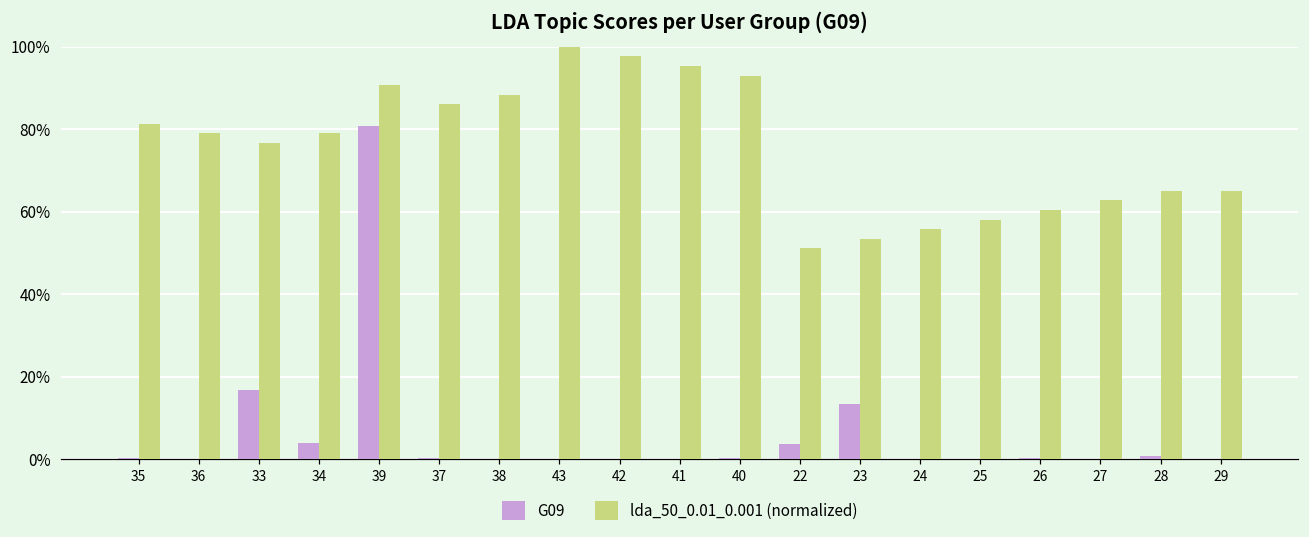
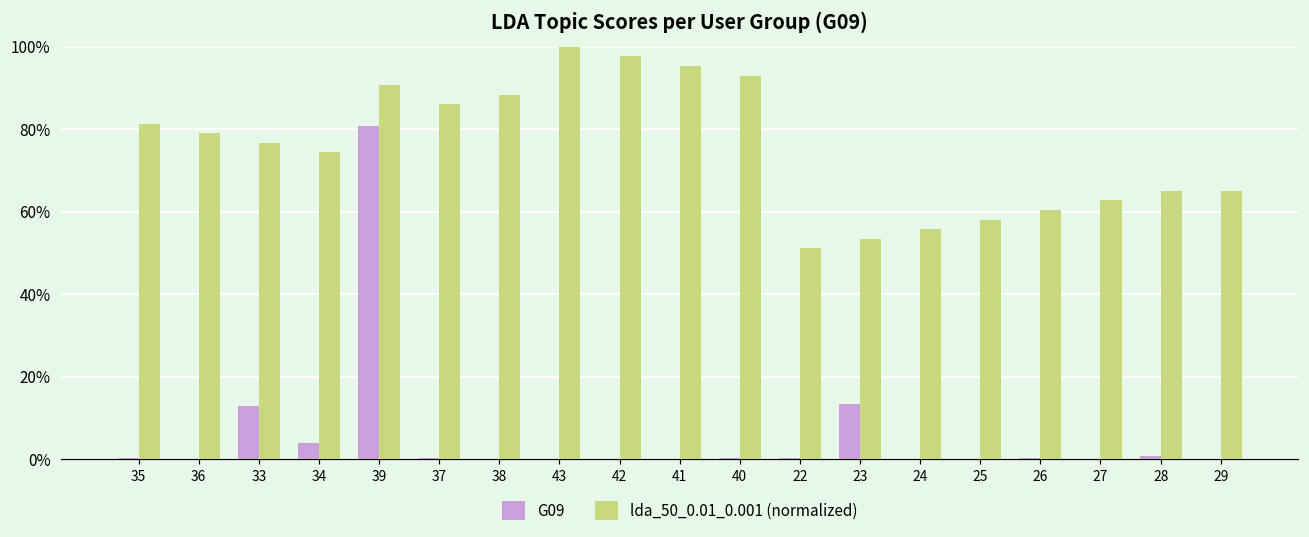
  {
    "G09": {
-     "33": "17%",
+     "33": "13%",
      "34": "4%",
      "39": "81%",
-     "22": "4%",
+     "22": "0%",
      "23": "13%",
      "28": "1%"
    },
    "lda_50_0.01_0.001 (normalized)": {
      "35": "81%",
      "36": "79%",
      "33": "77%",
-     "34": "79%",
+     "34": "74%",
      "39": "91%",
      "37": "86%",
      "38": "88%",
      "43": "100%",
      "42": "98%",
      "41": "95%",
      "40": "93%",
      "22": "51%",
      "23": "53%",
      "24": "56%",
      "25": "58%",
      "26": "60%",
      "27": "63%",
      "28": "65%",
      "29": "65%"
    }
  }
